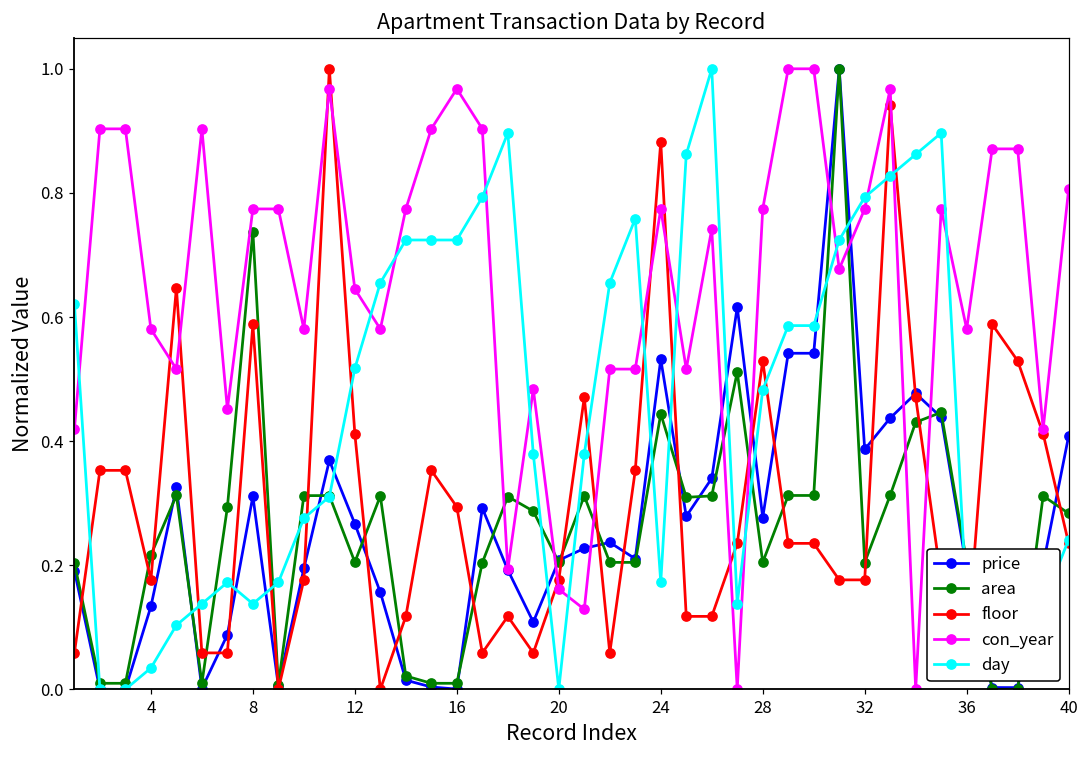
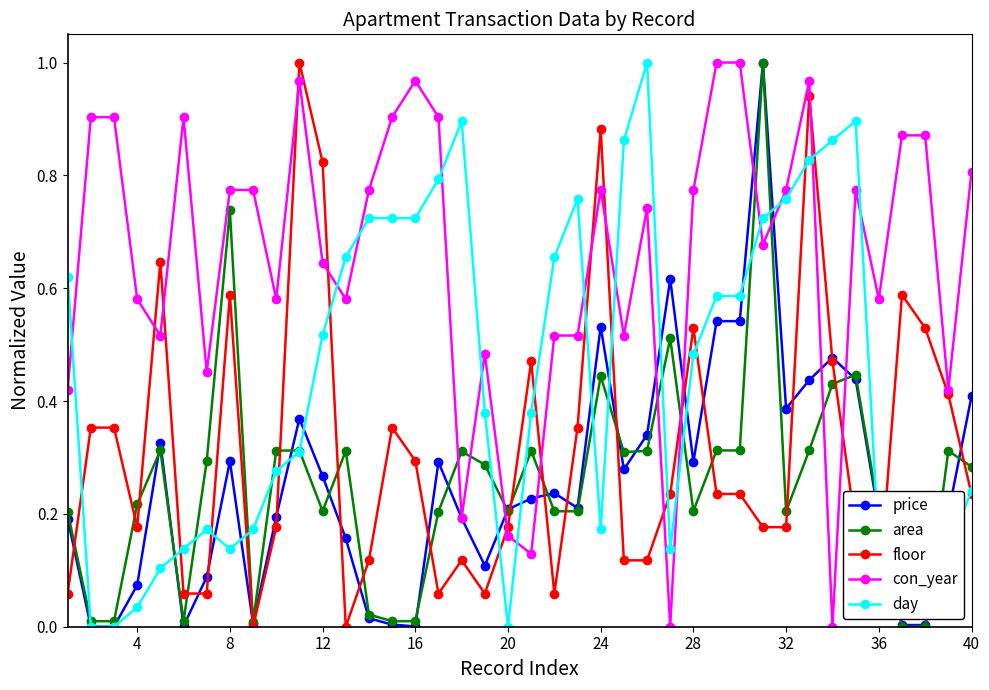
  {
    "price": {
-     "4": 0.13,
-     "8": 0.31,
+     "4": 0.07,
+     "8": 0.29,
      "12": 0.27,
      "16": 0.00,
      "24": 0.53,
-     "28": 0.28,
+     "28": 0.29,
      "32": 0.39,
      "40": 0.41
    },
    "area": {
      "4": 0.22,
      "8": 0.74,
      "12": 0.21,
      "16": 0.01,
      "24": 0.44,
      "28": 0.20,
      "32": 0.20,
      "40": 0.28
    },
    "floor": {
      "4": 0.18,
      "8": 0.59,
-     "12": 0.41,
+     "12": 0.82,
      "16": 0.29,
      "20": 0.18,
      "24": 0.88,
      "28": 0.53,
      "32": 0.18,
      "40": 0.24
    },
    "con_year": {
      "4": 0.58,
      "8": 0.77,
      "12": 0.65,
      "16": 0.97,
      "20": 0.16,
      "24": 0.77,
      "28": 0.77,
      "32": 0.77,
      "36": 0.58,
      "40": 0.81
    },
    "day": {
      "4": 0.03,
      "8": 0.14,
      "12": 0.52,
      "16": 0.72,
      "20": 0.00,
      "24": 0.17,
      "28": 0.48,
-     "32": 0.79,
+     "32": 0.76,
      "40": 0.24
    }
  }
